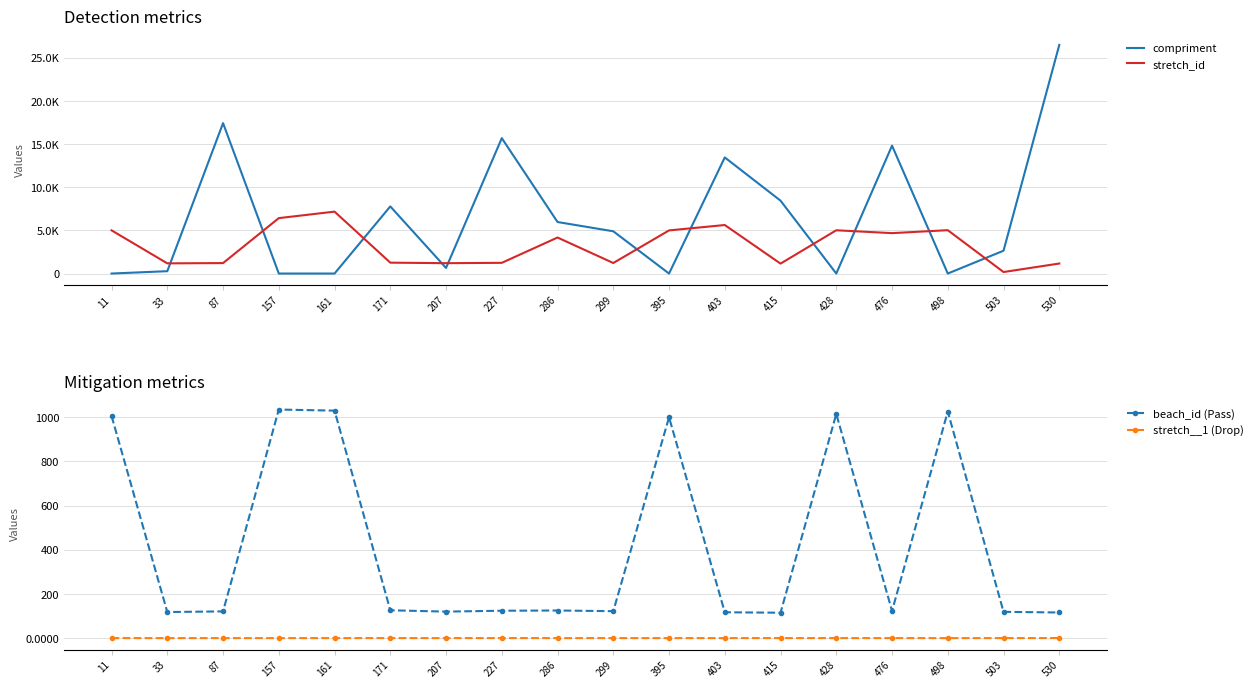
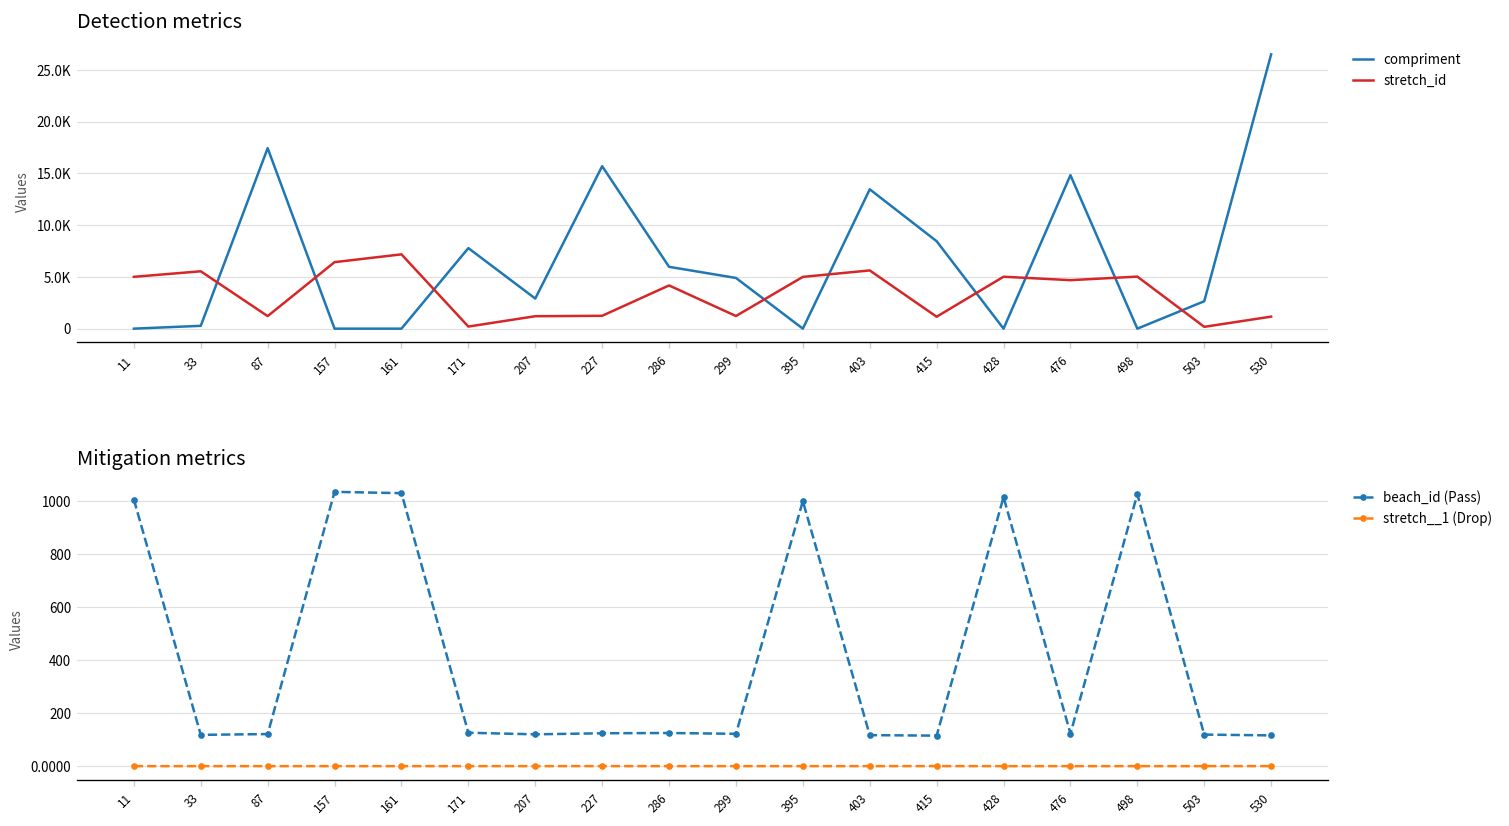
  {
    "Detection metrics": {
      "compriment": {
        "11": 0,
        "33": 0,
        "87": 17000,
        "157": 0,
        "161": 0,
        "171": 8000,
-       "207": 1000,
+       "207": 3000,
        "227": 16000,
        "286": 6000,
        "299": 5000,
        "395": 0,
        "403": 13000,
        "415": 8000,
        "428": 0,
        "476": 15000,
        "498": 0,
        "503": 3000,
        "530": 26000
      },
      "stretch_id": {
        "11": 5000,
-       "33": 1000,
+       "33": 6000,
        "87": 1000,
        "157": 6000,
        "161": 7000,
-       "171": 1000,
+       "171": 0,
        "207": 1000,
        "227": 1000,
        "286": 4000,
        "299": 1000,
        "395": 5000,
        "403": 6000,
        "415": 1000,
        "428": 5000,
        "476": 5000,
        "498": 5000,
        "503": 0,
        "530": 1000
      }
    }
  }
